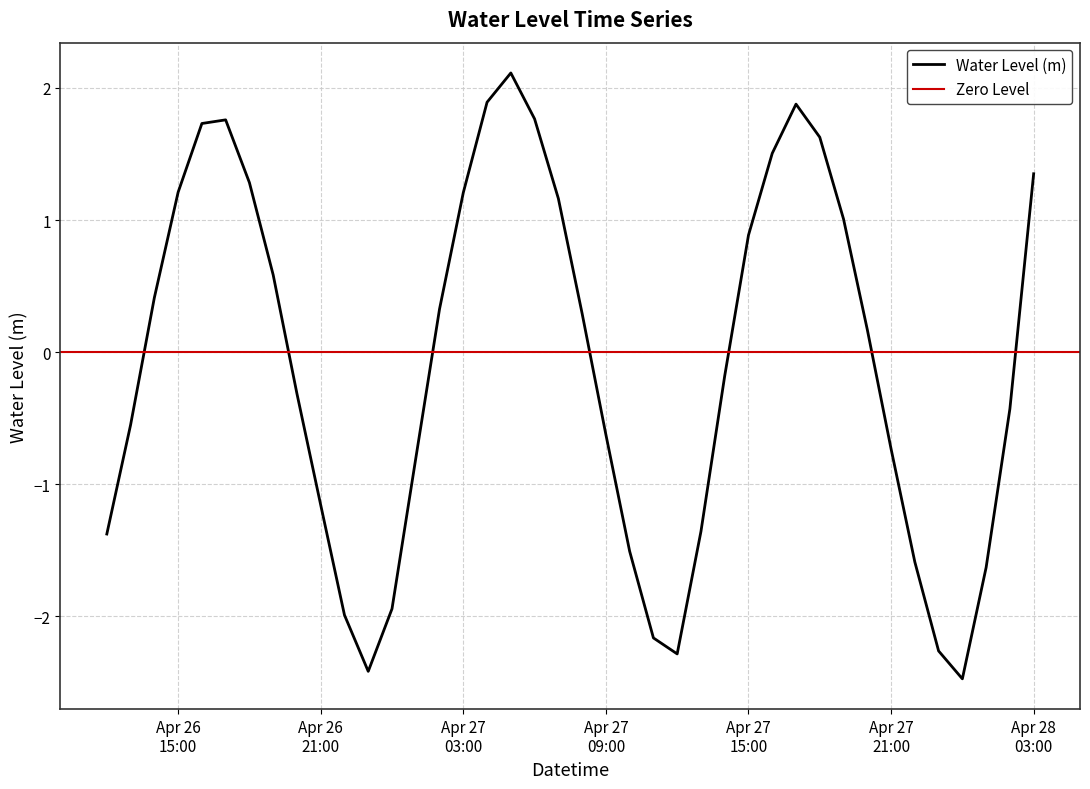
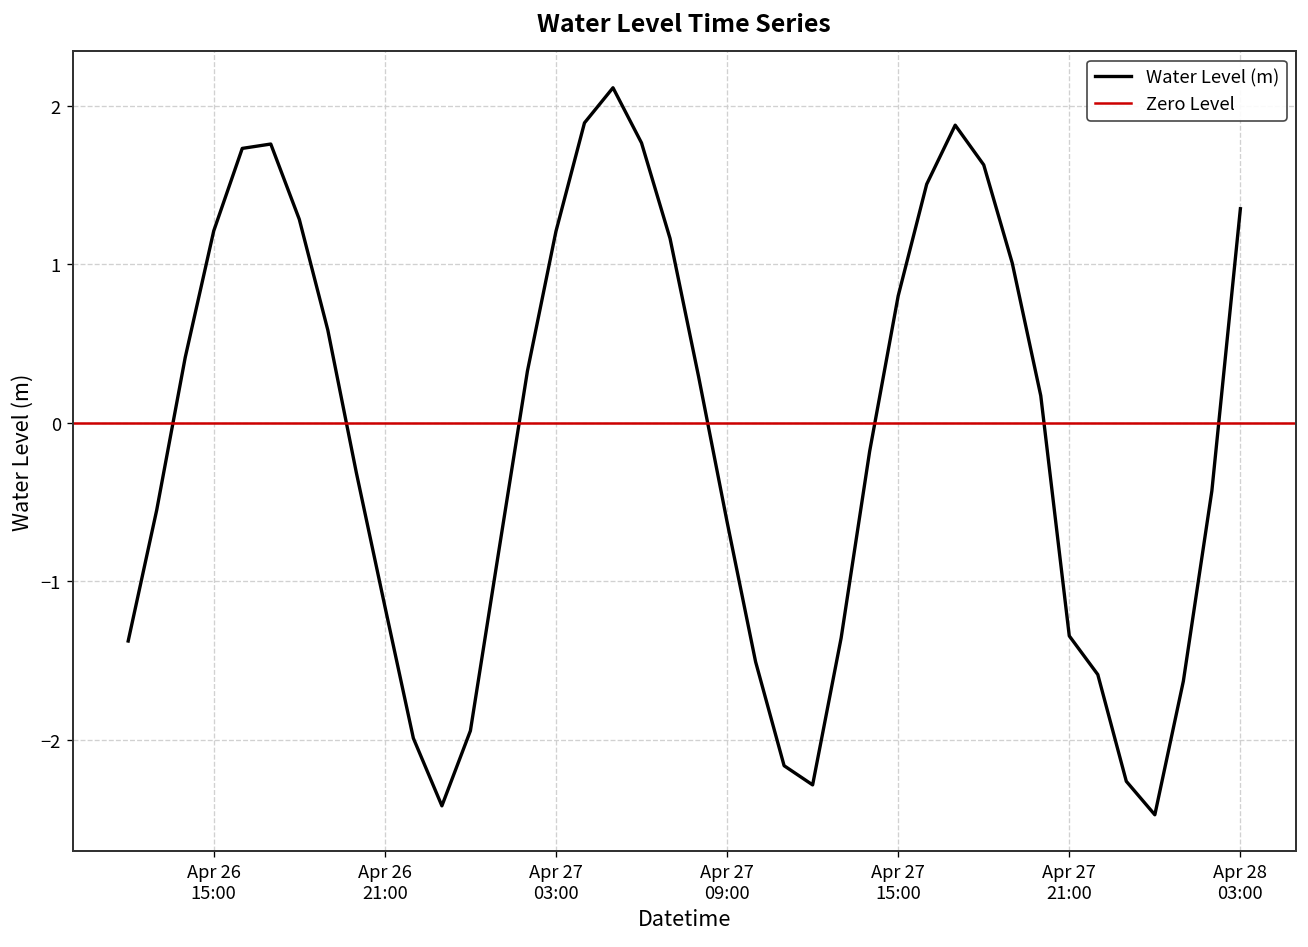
  {
    "Apr 26 15:00": 1.21,
    "Apr 26 21:00": -1.16,
    "Apr 27 03:00": 1.21,
    "Apr 27 09:00": -0.62,
-   "Apr 27 15:00": 0.89,
-   "Apr 27 21:00": -0.73,
+   "Apr 27 15:00": 0.80,
+   "Apr 27 21:00": -1.34,
    "Apr 28 03:00": 1.35
  }
